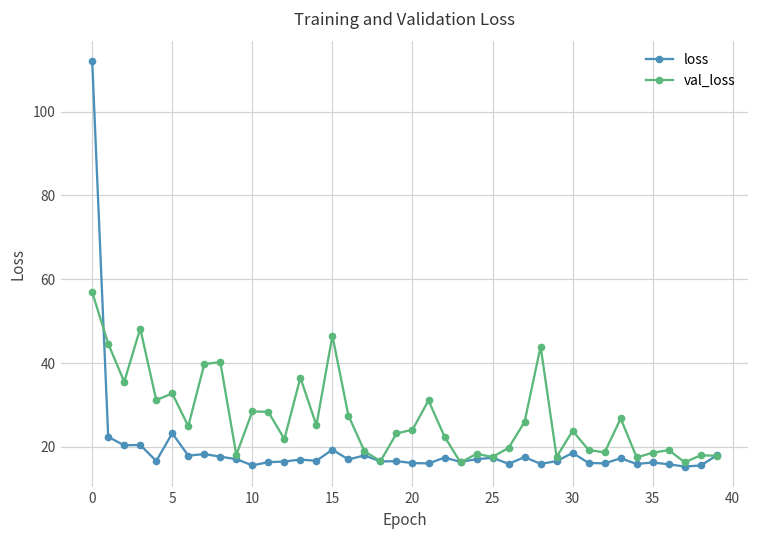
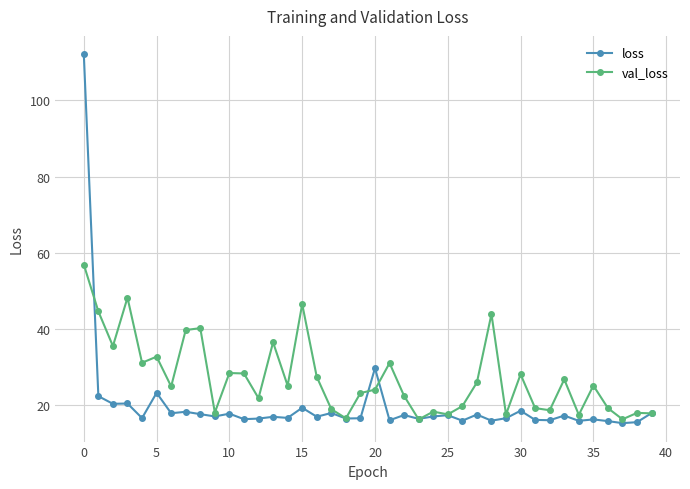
  {
    "loss": {
      "0": 112,
      "5": 23,
-     "10": 16,
+     "10": 18,
      "15": 19,
-     "20": 16,
+     "20": 30,
      "30": 19,
      "35": 16
    },
    "val_loss": {
      "0": 57,
      "5": 33,
      "10": 28,
      "15": 47,
      "20": 24,
-     "30": 24,
-     "35": 19
+     "30": 28,
+     "35": 25
    }
  }
